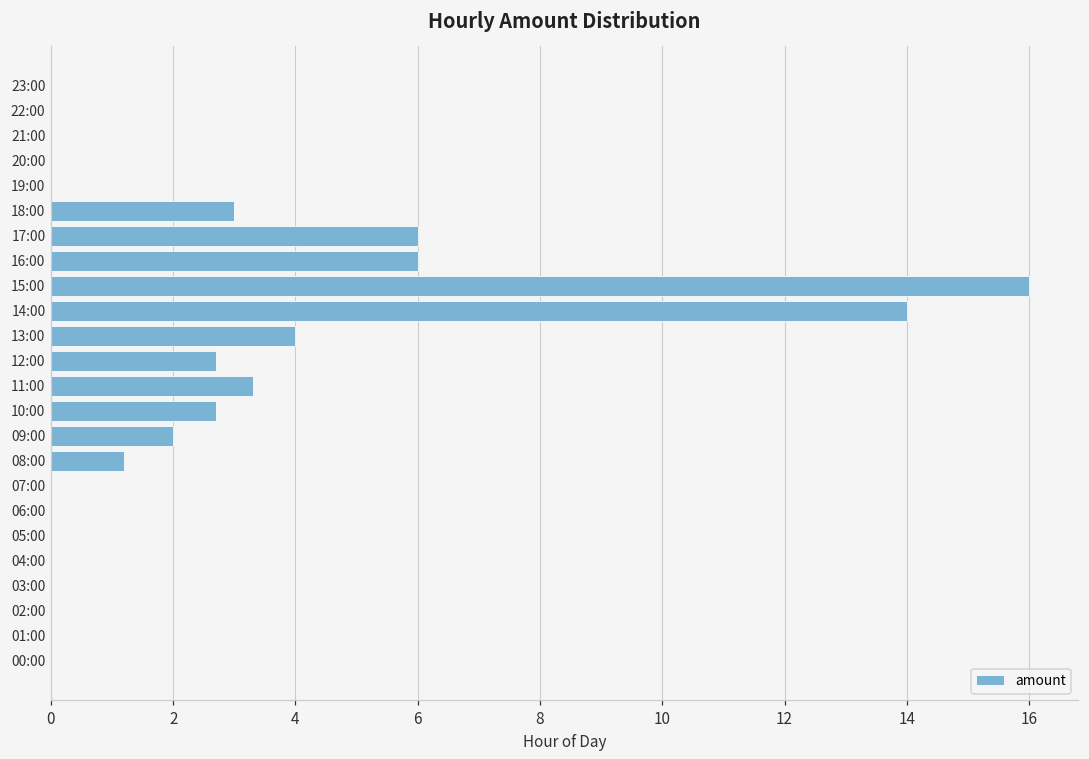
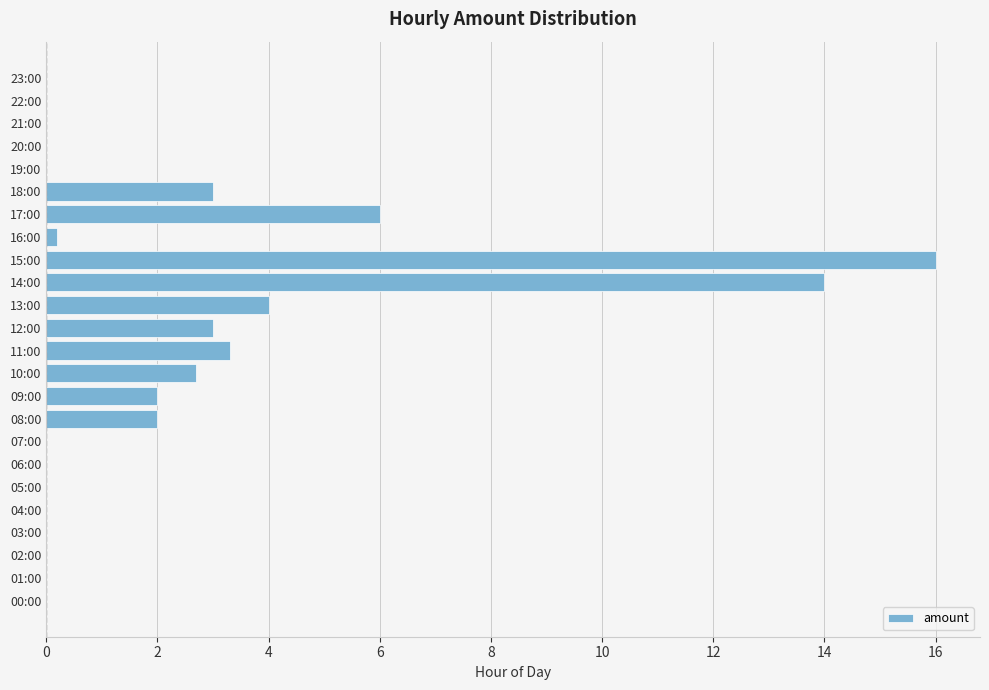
  {
    "23:00": 0.0,
    "22:00": 0.0,
    "21:00": 0.0,
    "20:00": 0.0,
    "19:00": 0.0,
    "18:00": 3.0,
    "17:00": 6.0,
-   "16:00": 6.0,
+   "16:00": 0.2,
    "15:00": 16.0,
    "14:00": 14.0,
    "13:00": 4.0,
-   "12:00": 2.7,
+   "12:00": 3.0,
    "11:00": 3.3,
    "10:00": 2.7,
    "09:00": 2.0,
-   "08:00": 1.2,
+   "08:00": 2.0,
    "07:00": 0.0,
    "06:00": 0.0,
    "05:00": 0.0,
    "04:00": 0.0,
    "03:00": 0.0,
    "02:00": 0.0,
    "01:00": 0.0,
    "00:00": 0.0
  }
